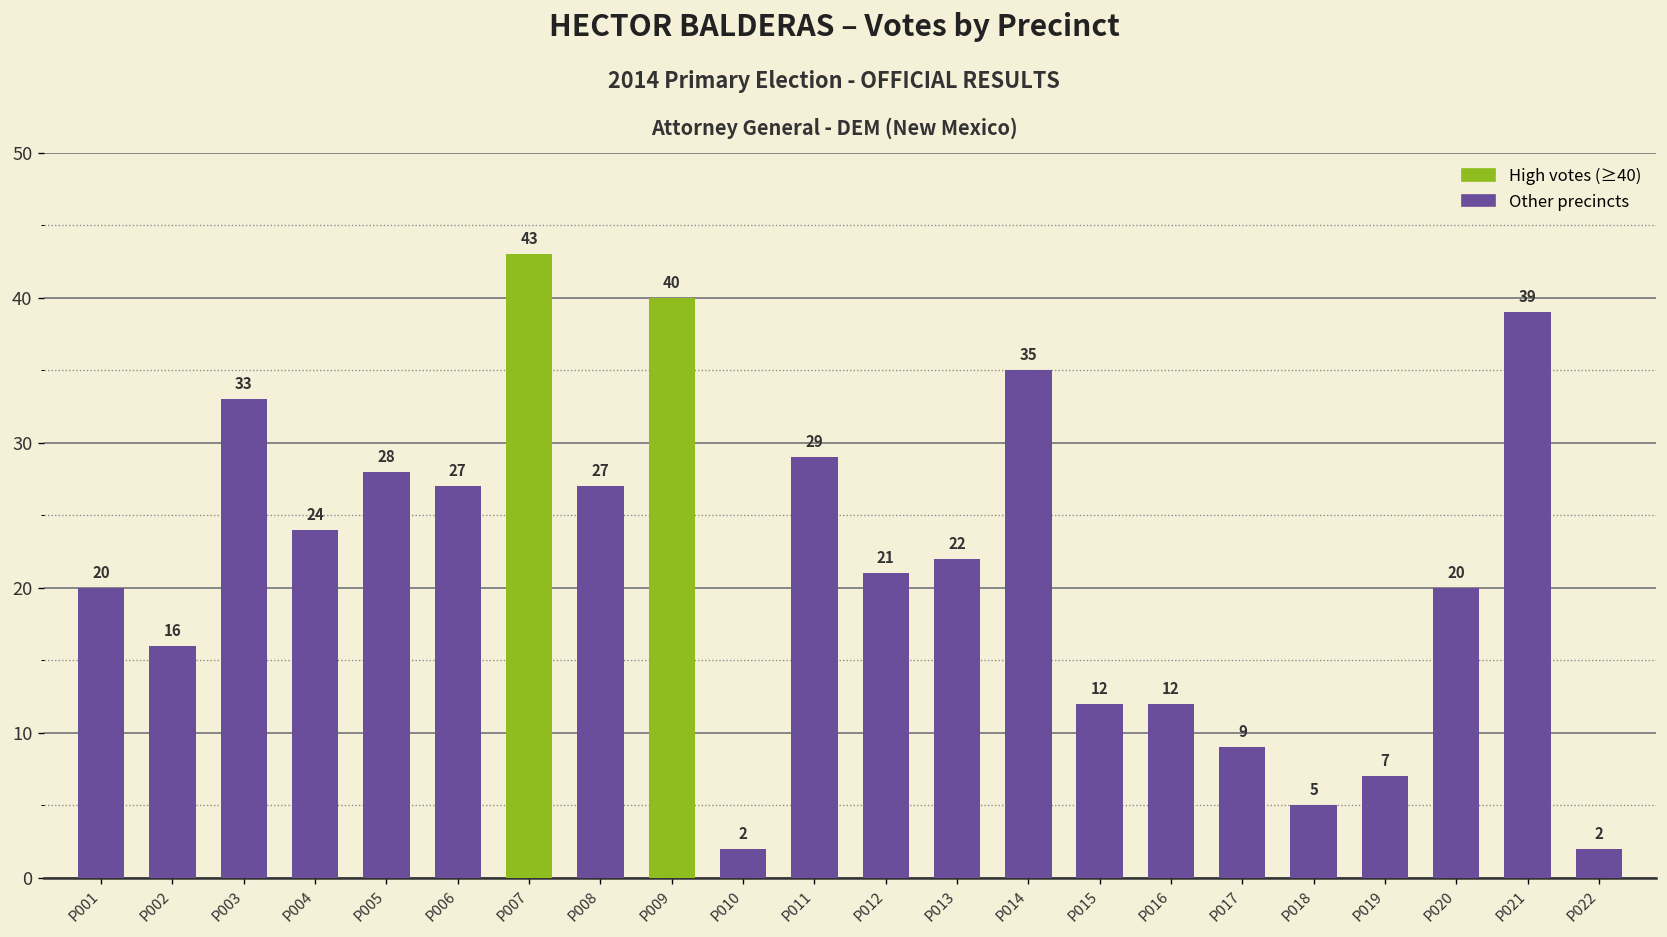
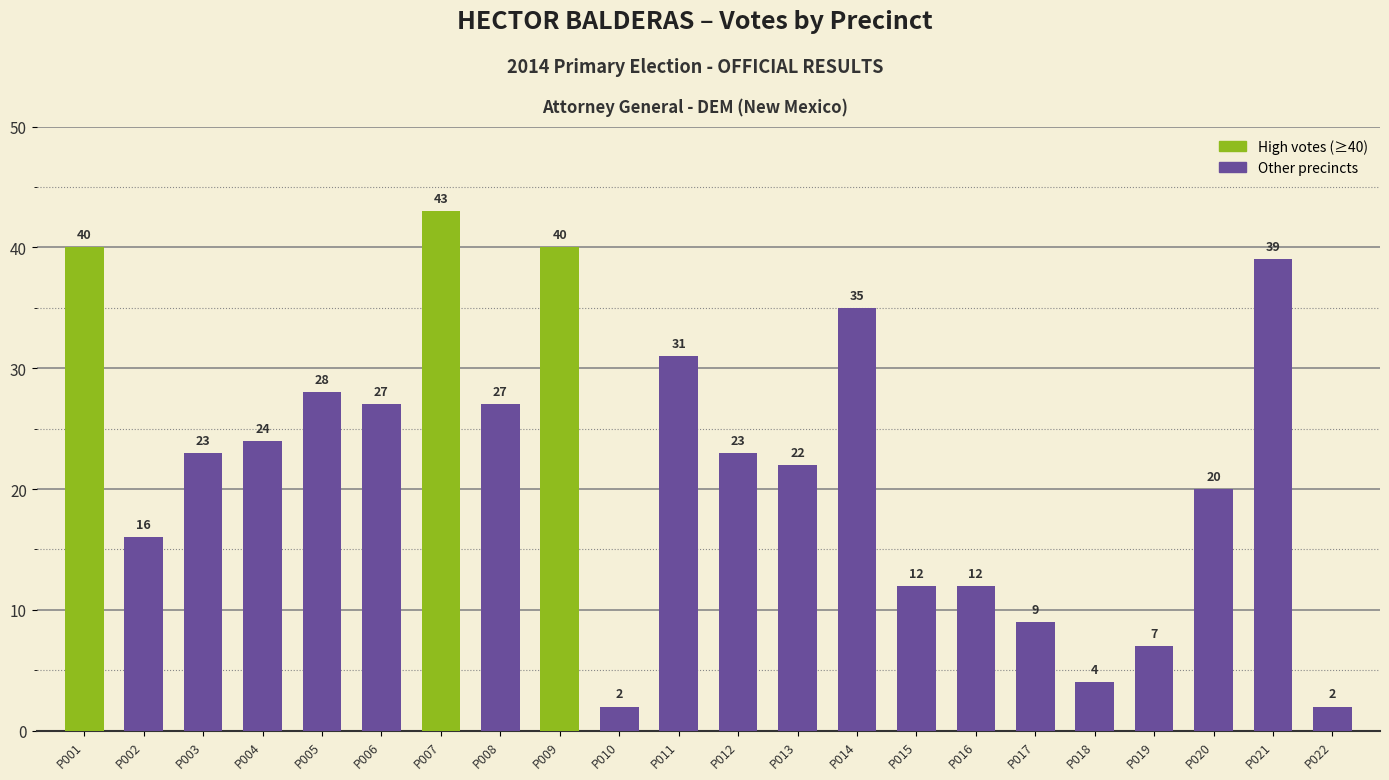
  {
-   "P001": 20,
+   "P001": 40,
    "P002": 16,
-   "P003": 33,
+   "P003": 23,
    "P004": 24,
    "P005": 28,
    "P006": 27,
    "P007": 43,
    "P008": 27,
    "P009": 40,
    "P010": 2,
-   "P011": 29,
-   "P012": 21,
+   "P011": 31,
+   "P012": 23,
    "P013": 22,
    "P014": 35,
    "P015": 12,
    "P016": 12,
    "P017": 9,
-   "P018": 5,
+   "P018": 4,
    "P019": 7,
    "P020": 20,
    "P021": 39,
    "P022": 2
  }
